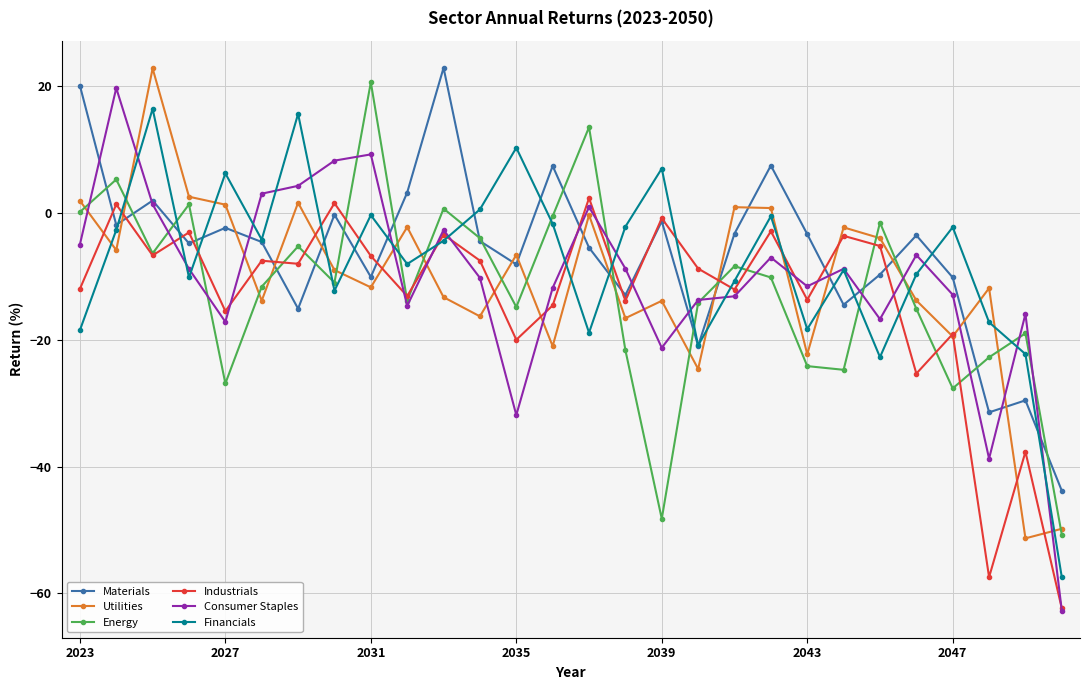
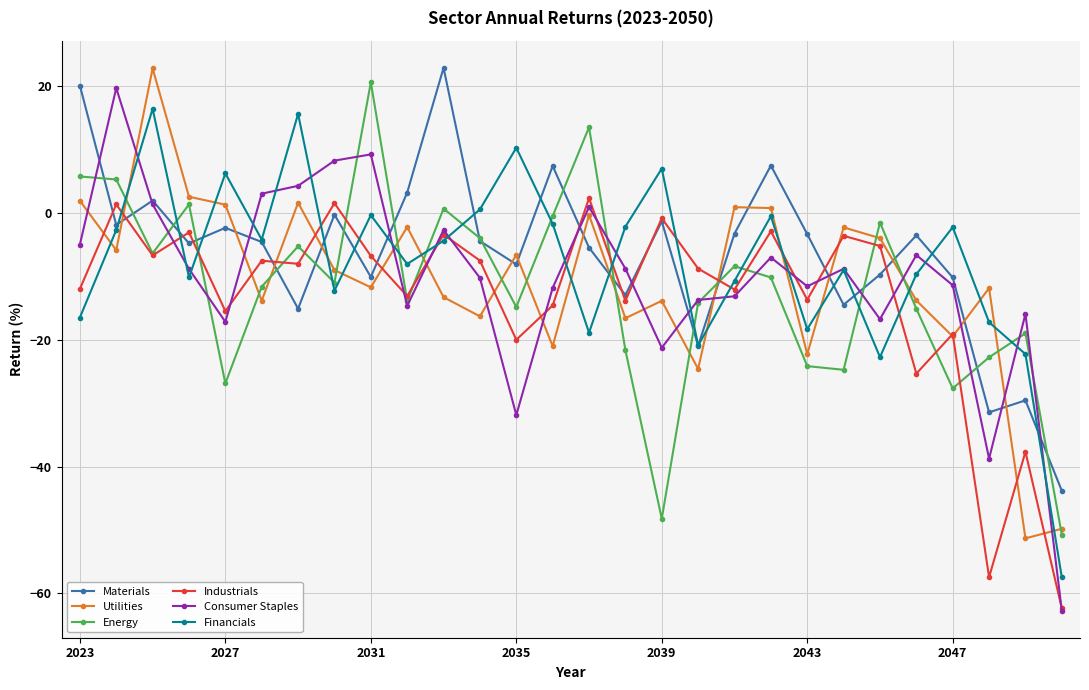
  {
    "Materials": {
      "2023": 20,
      "2027": -2,
      "2031": -10,
      "2035": -8,
      "2039": -1,
      "2043": -3,
      "2047": -10
    },
    "Utilities": {
      "2023": 2,
      "2027": 1,
      "2031": -12,
      "2035": -7,
      "2039": -14,
      "2043": -22
    },
    "Energy": {
-     "2023": 0,
+     "2023": 6,
      "2027": -27,
      "2031": 21,
      "2035": -15,
      "2039": -48,
      "2043": -24,
      "2047": -28
    },
    "Industrials": {
      "2023": -12,
      "2027": -15,
      "2031": -7,
      "2035": -20,
      "2039": -1,
      "2043": -14
    },
    "Consumer Staples": {
      "2023": -5,
      "2027": -17,
      "2031": 9,
      "2035": -32,
      "2039": -21,
      "2043": -12,
-     "2047": -13
+     "2047": -11
    },
    "Financials": {
-     "2023": -19,
+     "2023": -16,
      "2027": 6,
      "2031": 0,
      "2035": 10,
      "2039": 7,
      "2043": -18,
      "2047": -2
    }
  }
